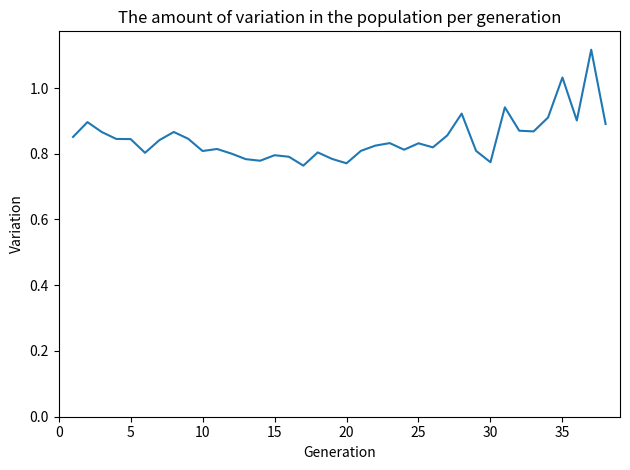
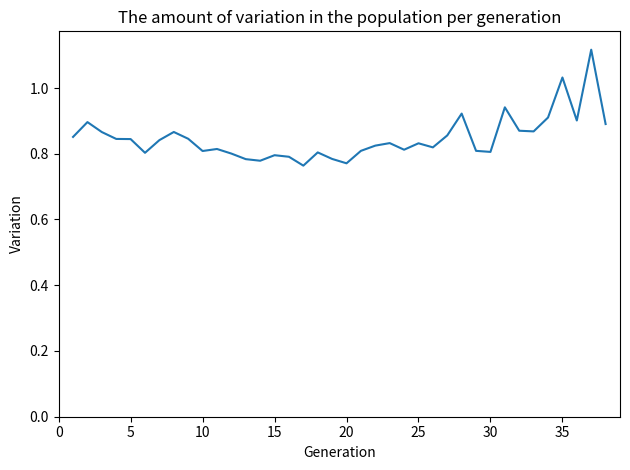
  {
    "5": 0.84,
    "10": 0.81,
    "15": 0.80,
    "20": 0.77,
    "25": 0.83,
-   "30": 0.77,
+   "30": 0.81,
    "35": 1.03
  }
